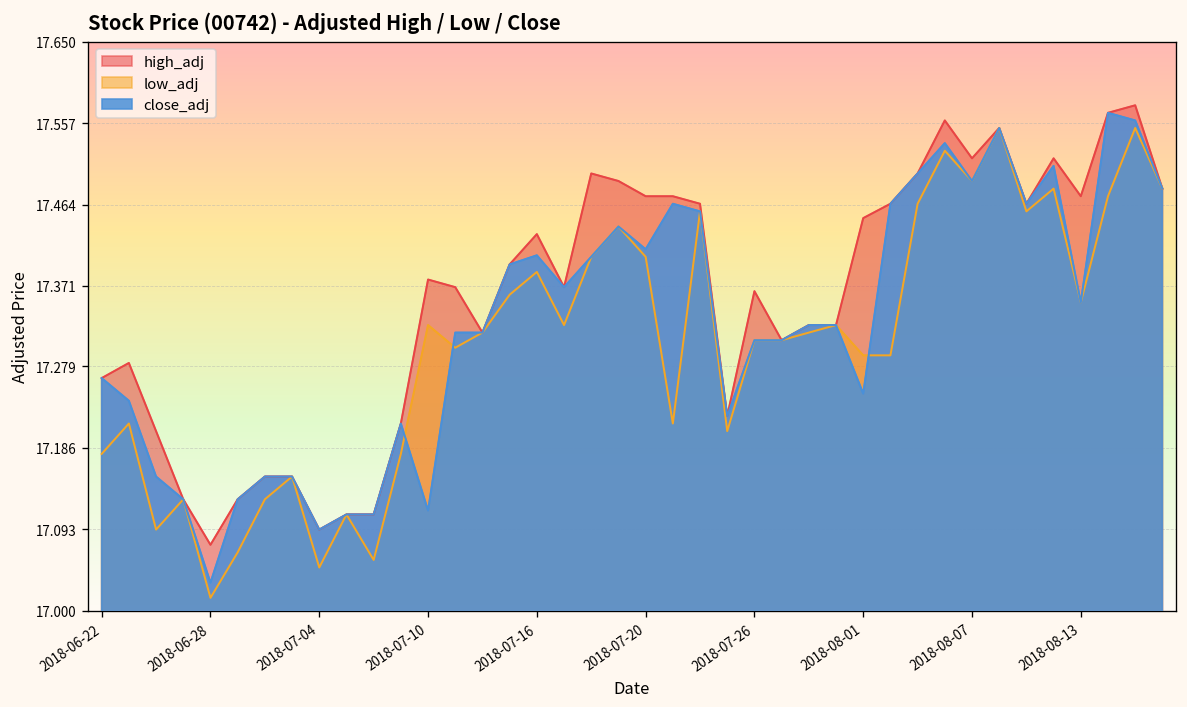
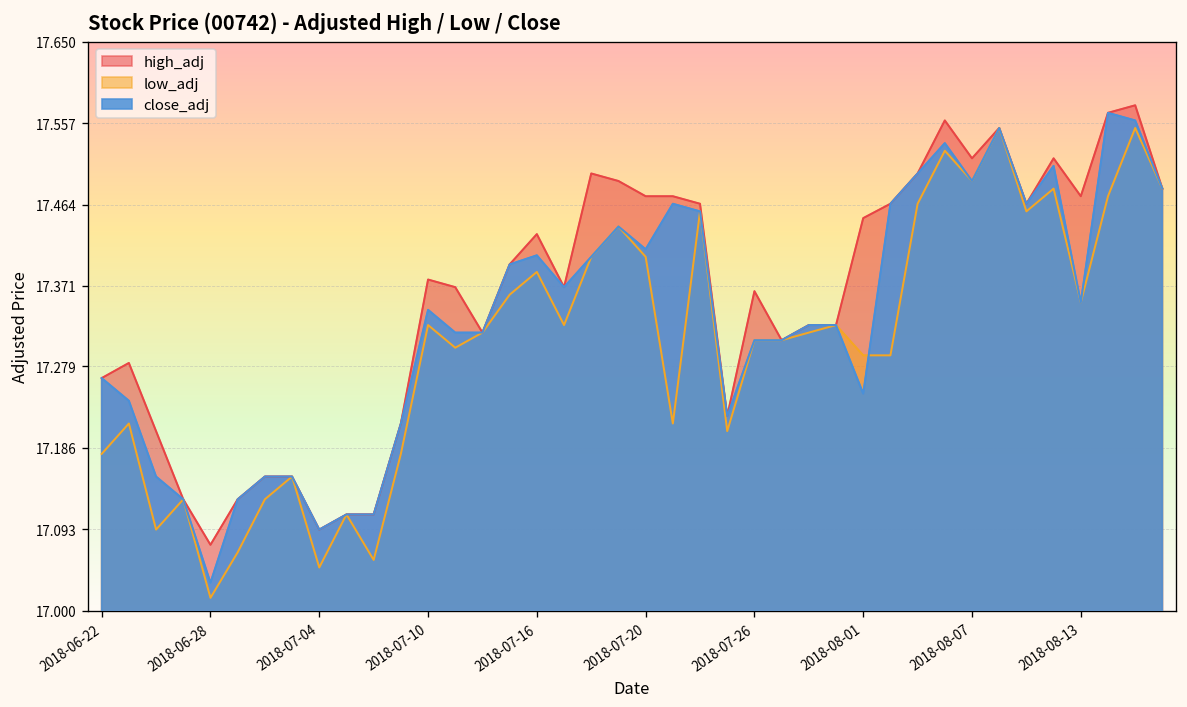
  {
    "high_adj": {
      "2018-06-28": 17.08,
      "2018-07-10": 17.38,
      "2018-07-16": 17.43,
      "2018-07-20": 17.47,
      "2018-07-26": 17.37,
      "2018-08-01": 17.45,
      "2018-08-07": 17.52,
      "2018-08-13": 17.47
    },
    "low_adj": {
      "2018-06-22": 17.18,
      "2018-06-28": 17.01,
      "2018-07-04": 17.05,
      "2018-07-10": 17.33,
      "2018-07-16": 17.39,
      "2018-07-20": 17.40,
      "2018-08-01": 17.29
    },
    "close_adj": {
      "2018-06-28": 17.03,
-     "2018-07-10": 17.11,
+     "2018-07-10": 17.34,
      "2018-07-16": 17.41,
      "2018-07-20": 17.41,
      "2018-08-01": 17.25
    }
  }
